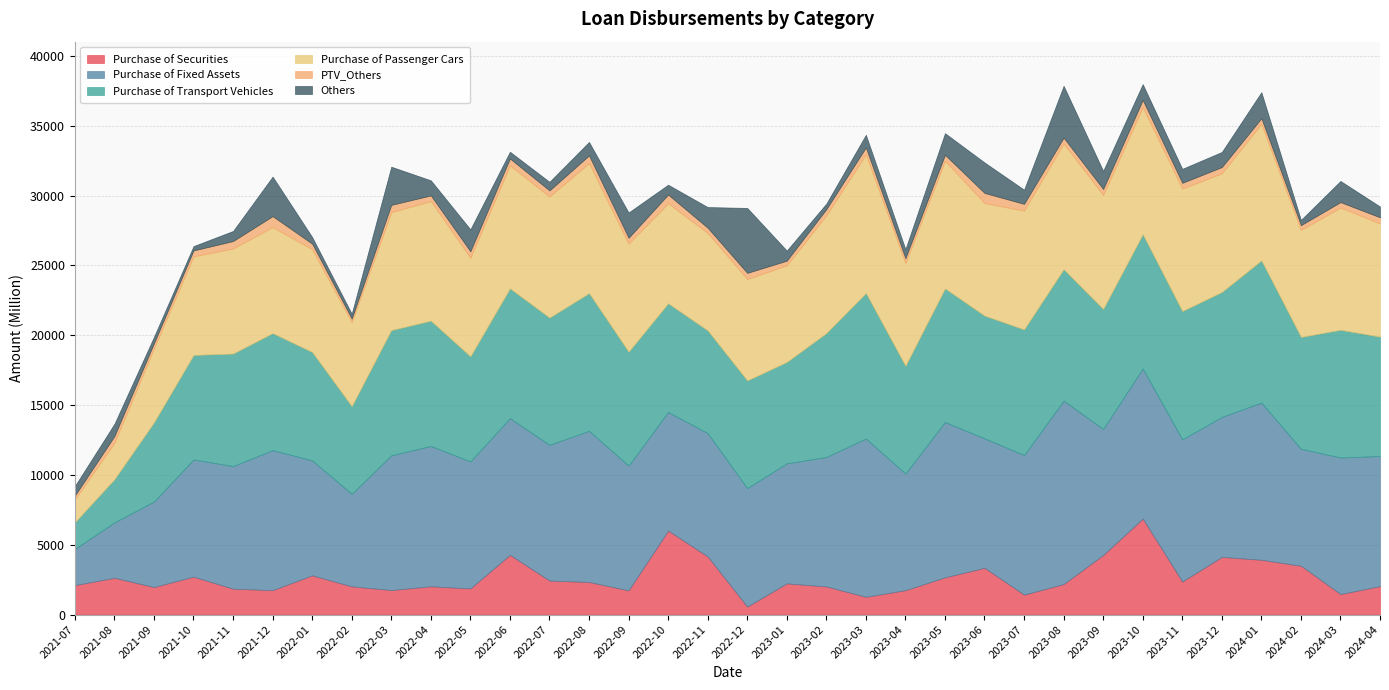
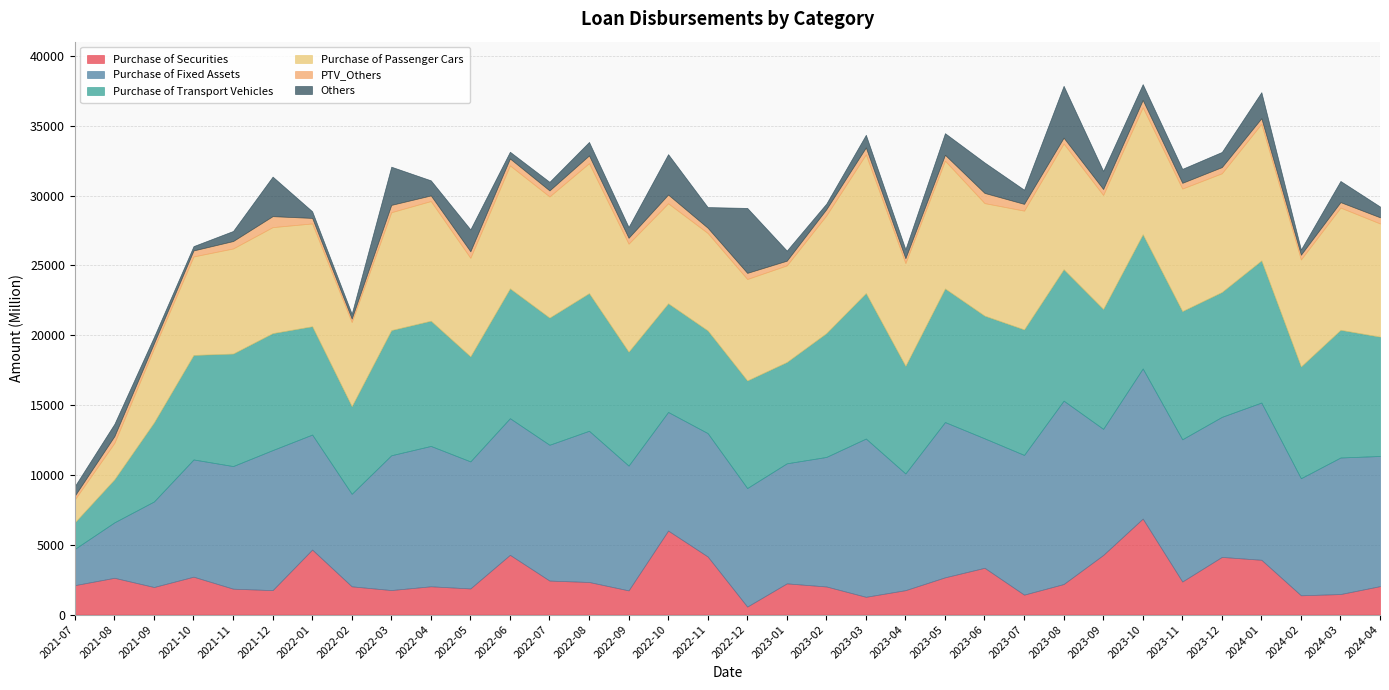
  {
    "Purchase of Securities": {
      "2021-07": 2100,
      "2021-08": 2600,
      "2021-09": 2000,
      "2021-10": 2700,
      "2021-11": 1900,
      "2021-12": 1700,
-     "2022-01": 2800,
+     "2022-01": 4700,
      "2022-02": 2000,
      "2022-03": 1800,
      "2022-04": 2000,
      "2022-05": 1900,
      "2022-06": 4300,
      "2022-07": 2400,
      "2022-08": 2300,
      "2022-09": 1700,
      "2022-10": 6000,
      "2022-11": 4200,
      "2022-12": 600,
      "2023-01": 2200,
      "2023-02": 2000,
      "2023-03": 1300,
      "2023-04": 1700,
      "2023-05": 2700,
      "2023-06": 3300,
      "2023-07": 1400,
      "2023-08": 2200,
      "2023-09": 4300,
      "2023-10": 6900,
      "2023-11": 2400,
      "2023-12": 4100,
      "2024-01": 3900,
-     "2024-02": 3500,
+     "2024-02": 1400,
      "2024-03": 1500,
      "2024-04": 2000
    },
    "Others": {
      "2021-07": 700,
      "2021-08": 900,
      "2021-09": 500,
      "2021-10": 300,
      "2021-11": 700,
      "2021-12": 2800,
      "2022-01": 500,
      "2022-02": 400,
      "2022-03": 2700,
      "2022-04": 1100,
      "2022-05": 1600,
      "2022-06": 500,
      "2022-07": 600,
      "2022-08": 1000,
-     "2022-09": 1800,
-     "2022-10": 700,
+     "2022-09": 800,
+     "2022-10": 2900,
      "2022-11": 1500,
      "2022-12": 4700,
      "2023-01": 700,
      "2023-02": 400,
      "2023-03": 900,
      "2023-04": 700,
      "2023-05": 1600,
      "2023-06": 2200,
      "2023-07": 1000,
      "2023-08": 3700,
      "2023-09": 1300,
      "2023-10": 1100,
      "2023-11": 1000,
      "2023-12": 1100,
      "2024-01": 1900,
      "2024-02": 400,
      "2024-03": 1500,
      "2024-04": 800
    }
  }
